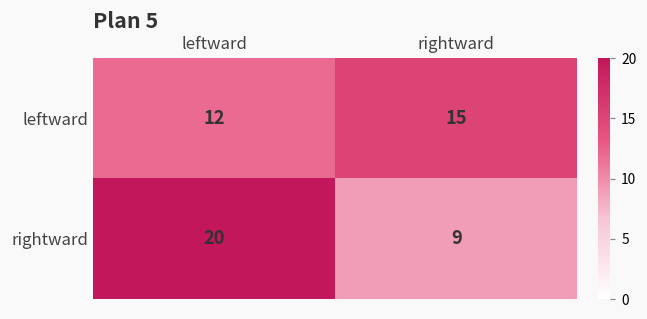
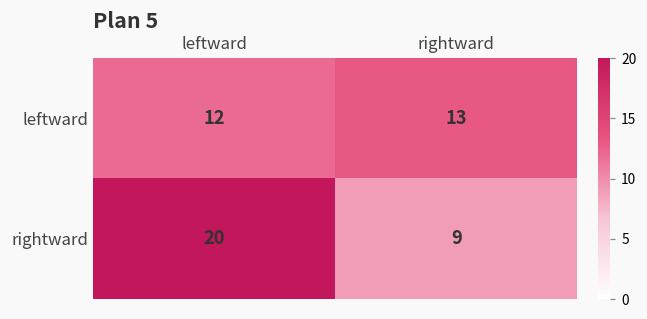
  {
    "leftward": {
      "leftward": 12,
-     "rightward": 15
+     "rightward": 13
    },
    "rightward": {
      "leftward": 20,
      "rightward": 9
    }
  }
